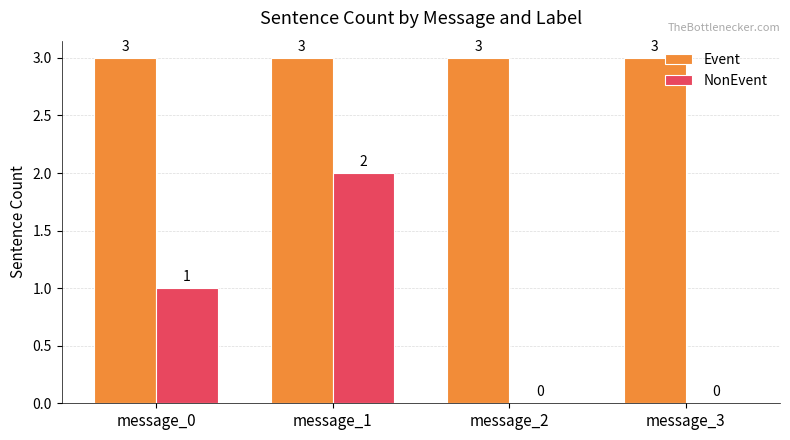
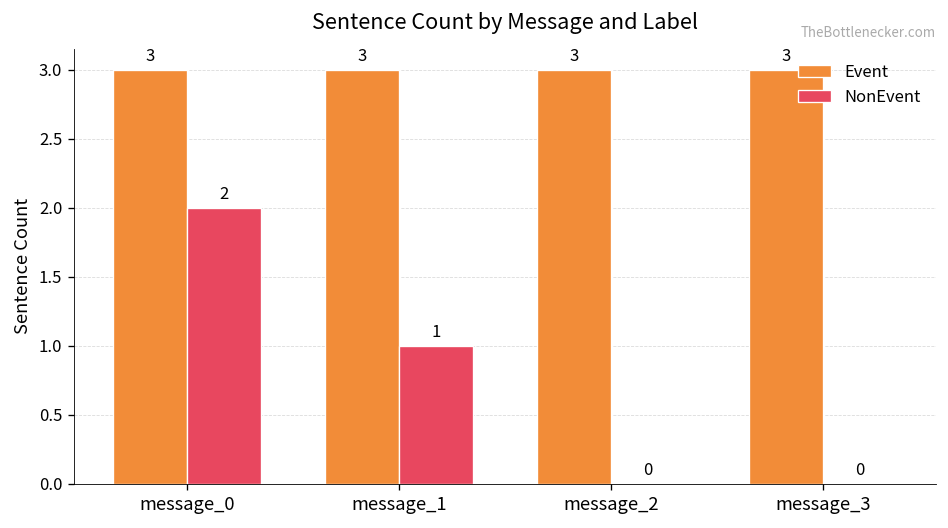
  {
    "Event": {
      "message_0": 3,
      "message_1": 3,
      "message_2": 3,
      "message_3": 3
    },
    "NonEvent": {
-     "message_0": 1,
-     "message_1": 2,
+     "message_0": 2,
+     "message_1": 1,
      "message_2": 0,
      "message_3": 0
    }
  }
